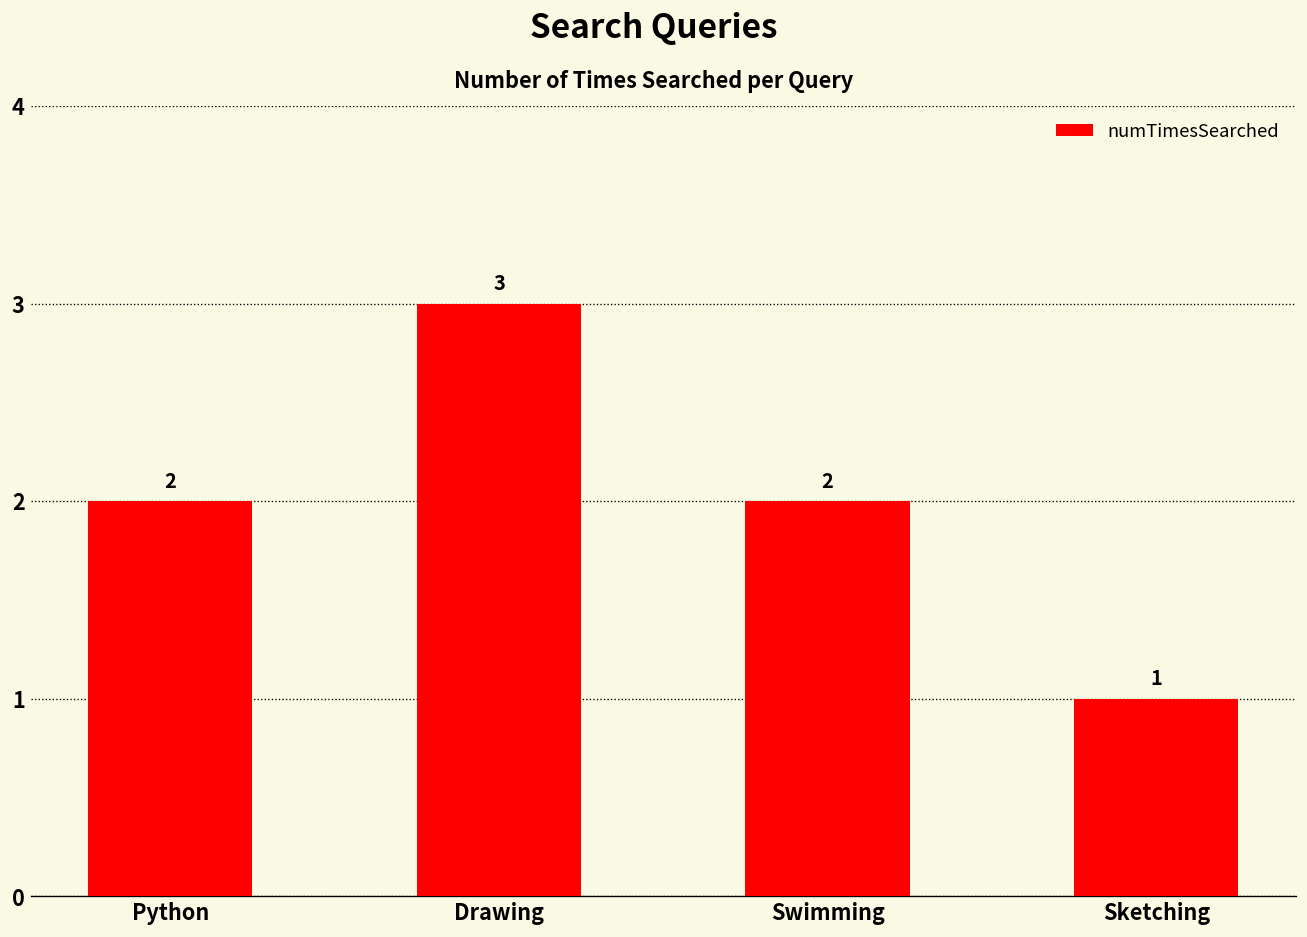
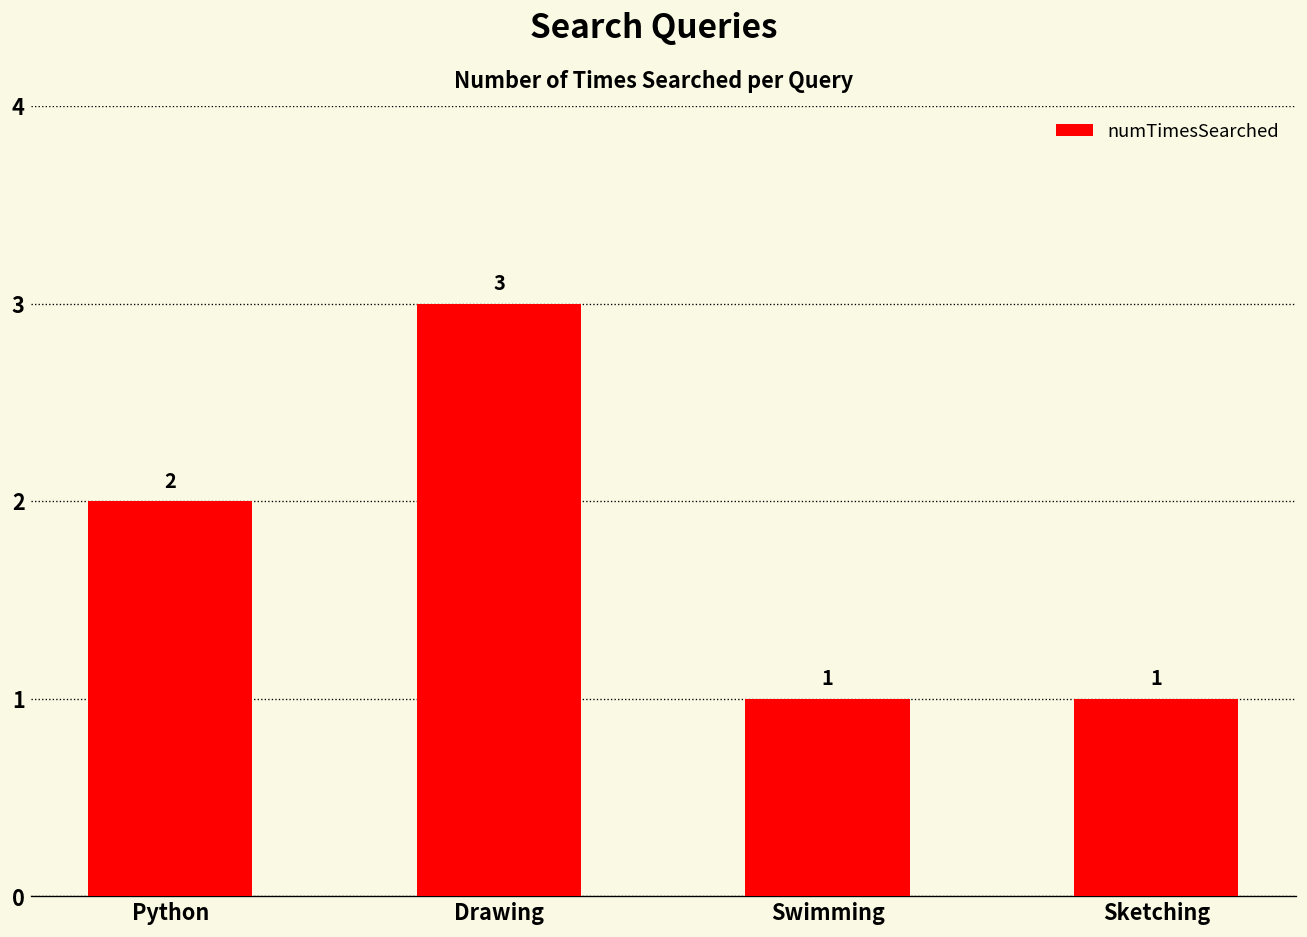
  {
    "Python": 2,
    "Drawing": 3,
-   "Swimming": 2,
+   "Swimming": 1,
    "Sketching": 1
  }
